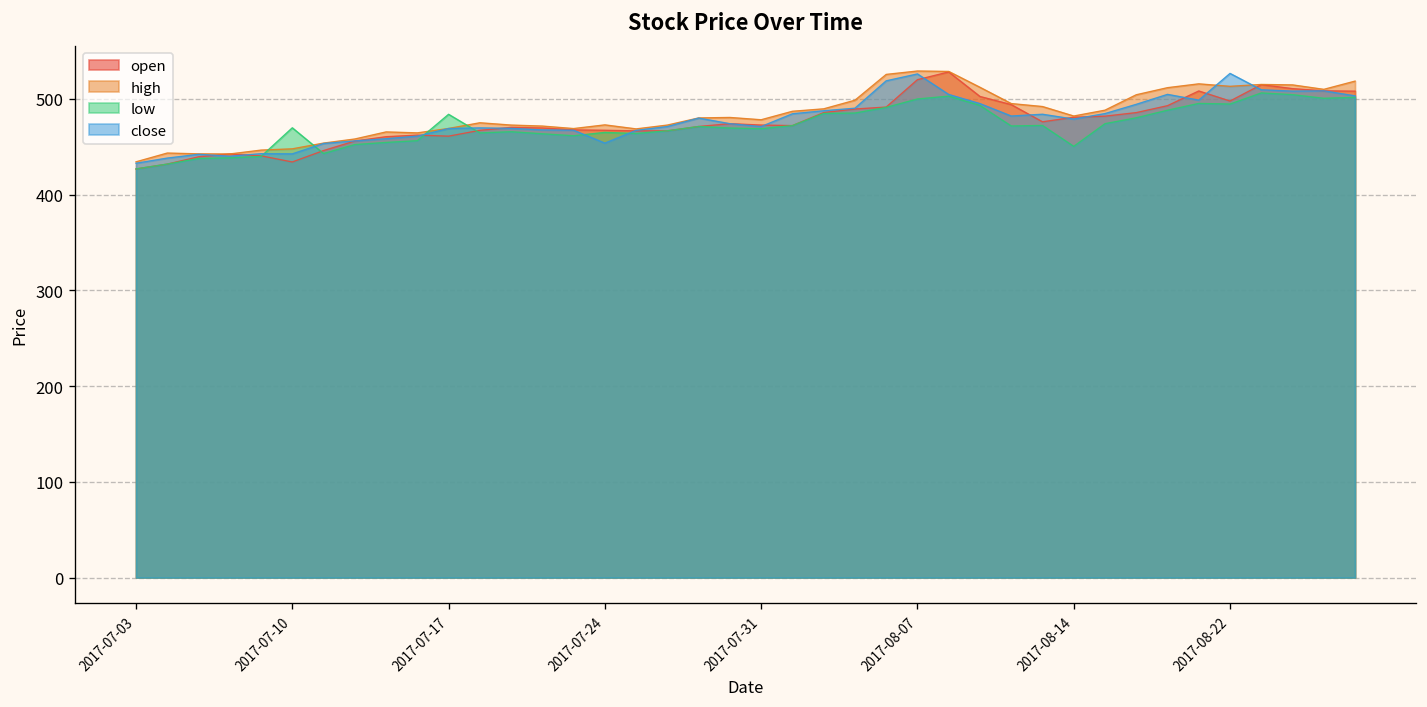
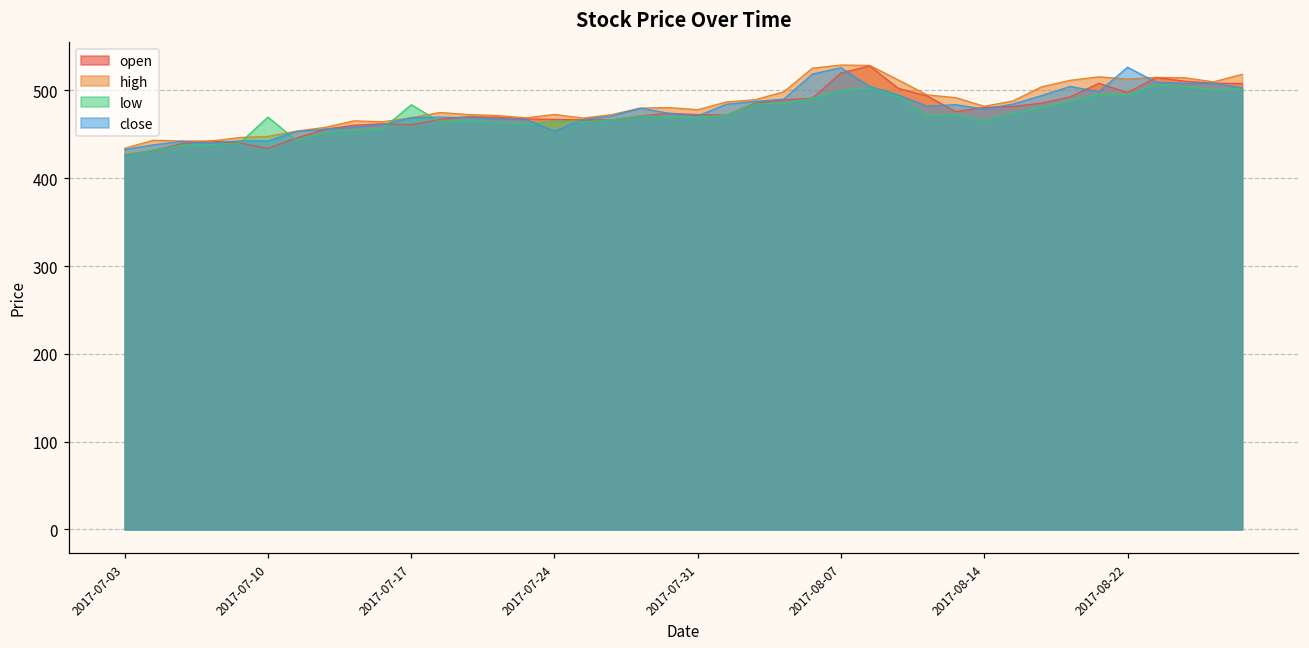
  {
    "low": {
      "2017-07-10": 470,
      "2017-07-17": 480,
      "2017-08-07": 500,
-     "2017-08-14": 450
+     "2017-08-14": 470
    },
    "close": {
      "2017-07-10": 440,
      "2017-07-24": 450,
      "2017-08-22": 530
    }
  }
